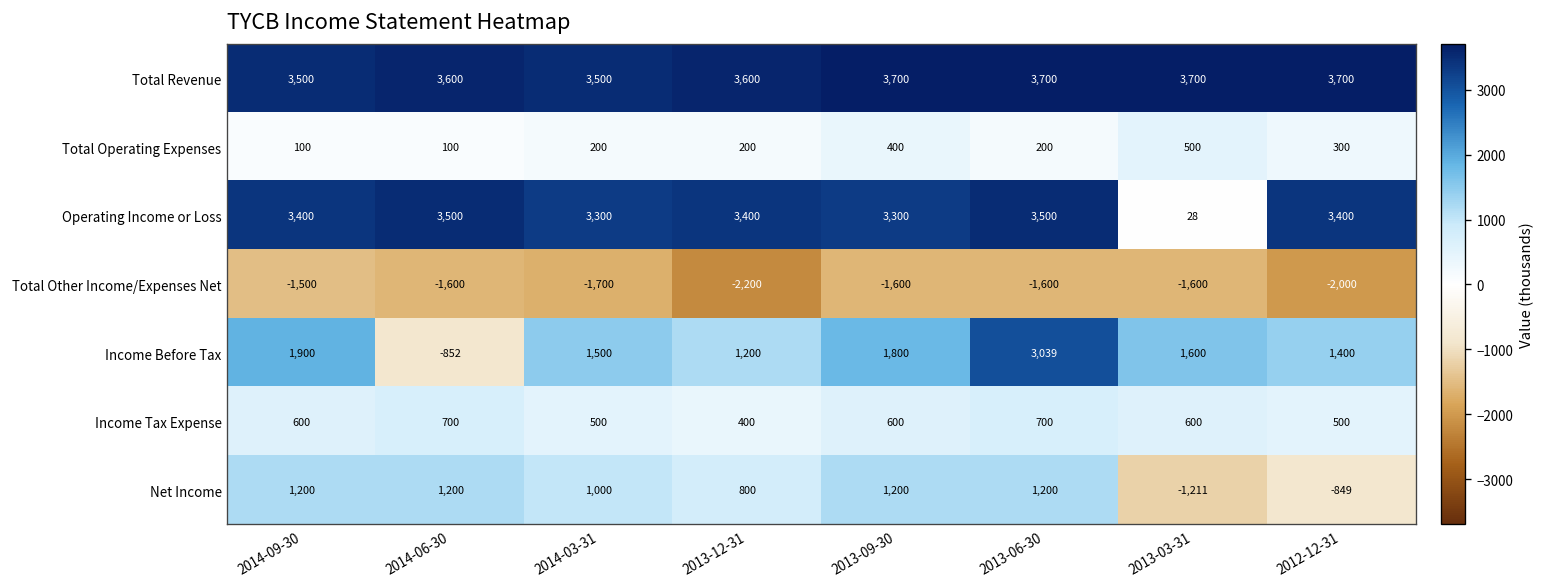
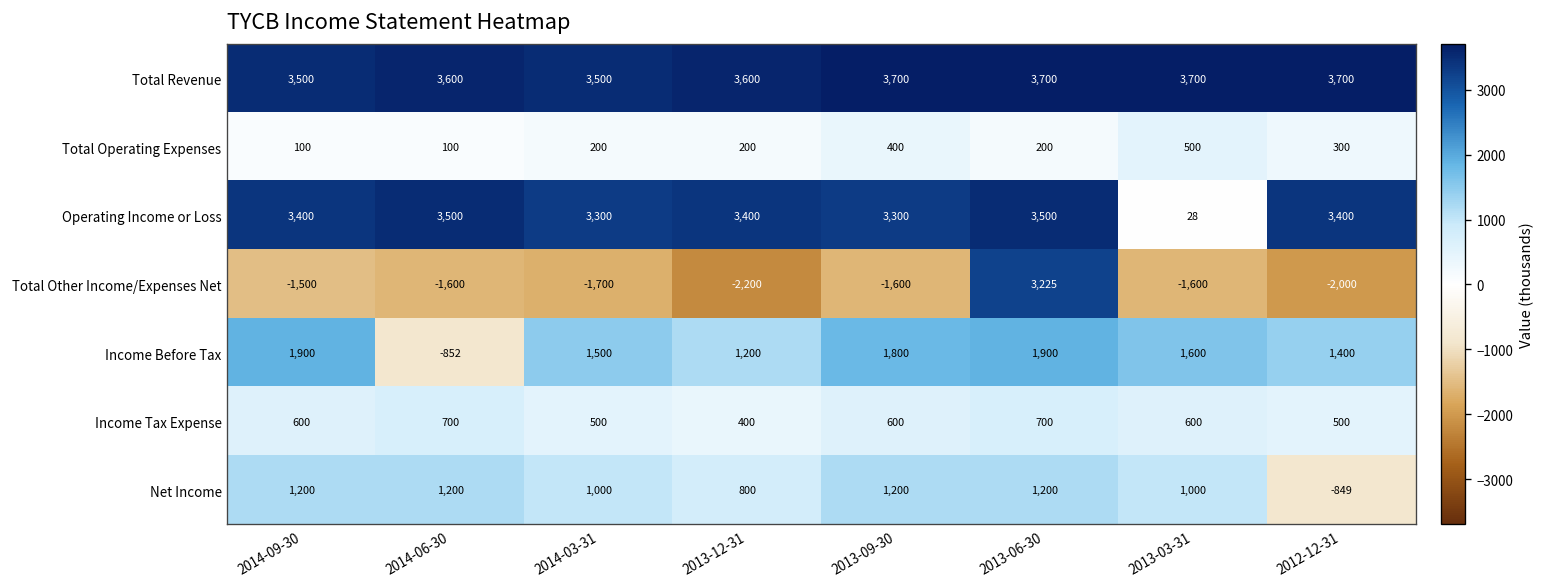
  {
    "Total Revenue": {
      "2014-09-30": "3,500",
      "2014-06-30": "3,600",
      "2014-03-31": "3,500",
      "2013-12-31": "3,600",
      "2013-09-30": "3,700",
      "2013-06-30": "3,700",
      "2013-03-31": "3,700",
      "2012-12-31": "3,700"
    },
    "Total Operating Expenses": {
      "2014-09-30": "100",
      "2014-06-30": "100",
      "2014-03-31": "200",
      "2013-12-31": "200",
      "2013-09-30": "400",
      "2013-06-30": "200",
      "2013-03-31": "500",
      "2012-12-31": "300"
    },
    "Operating Income or Loss": {
      "2014-09-30": "3,400",
      "2014-06-30": "3,500",
      "2014-03-31": "3,300",
      "2013-12-31": "3,400",
      "2013-09-30": "3,300",
      "2013-06-30": "3,500",
      "2013-03-31": "28",
      "2012-12-31": "3,400"
    },
    "Total Other Income/Expenses Net": {
      "2014-09-30": "-1,500",
      "2014-06-30": "-1,600",
      "2014-03-31": "-1,700",
      "2013-12-31": "-2,200",
      "2013-09-30": "-1,600",
-     "2013-06-30": "-1,600",
+     "2013-06-30": "3,225",
      "2013-03-31": "-1,600",
      "2012-12-31": "-2,000"
    },
    "Income Before Tax": {
      "2014-09-30": "1,900",
      "2014-06-30": "-852",
      "2014-03-31": "1,500",
      "2013-12-31": "1,200",
      "2013-09-30": "1,800",
-     "2013-06-30": "3,039",
+     "2013-06-30": "1,900",
      "2013-03-31": "1,600",
      "2012-12-31": "1,400"
    },
    "Income Tax Expense": {
      "2014-09-30": "600",
      "2014-06-30": "700",
      "2014-03-31": "500",
      "2013-12-31": "400",
      "2013-09-30": "600",
      "2013-06-30": "700",
      "2013-03-31": "600",
      "2012-12-31": "500"
    },
    "Net Income": {
      "2014-09-30": "1,200",
      "2014-06-30": "1,200",
      "2014-03-31": "1,000",
      "2013-12-31": "800",
      "2013-09-30": "1,200",
      "2013-06-30": "1,200",
-     "2013-03-31": "-1,211",
+     "2013-03-31": "1,000",
      "2012-12-31": "-849"
    }
  }
